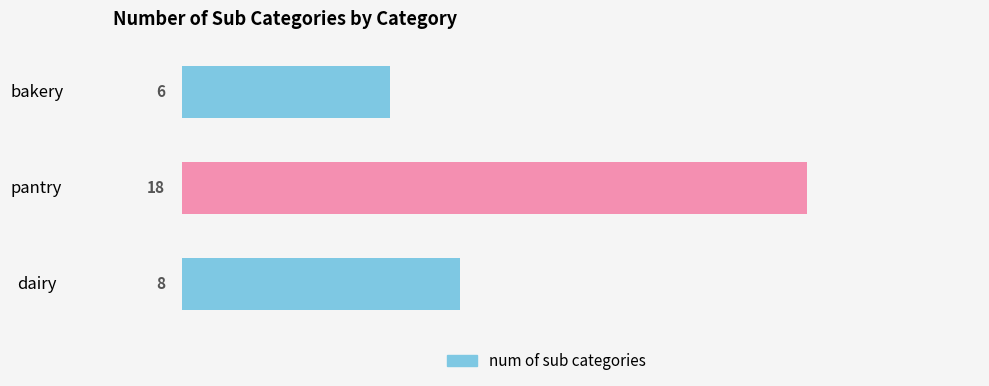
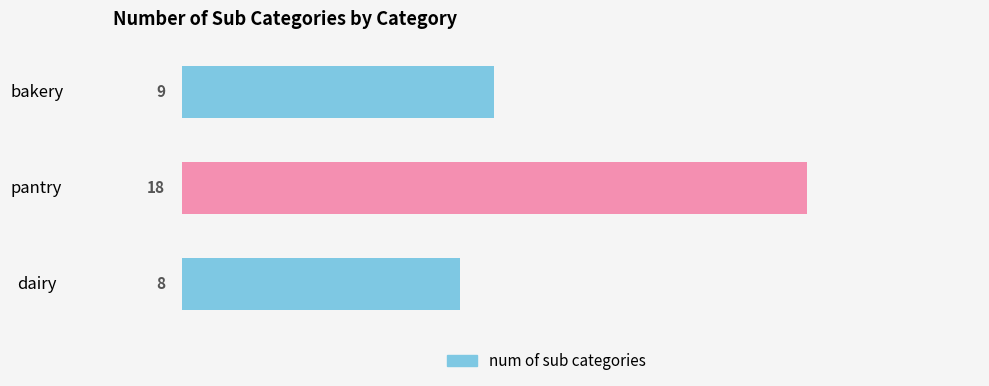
  {
-   "bakery": 6
+   "bakery": 9
  }
